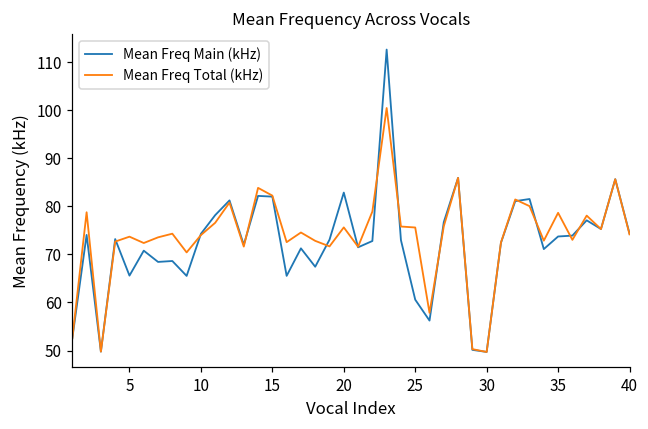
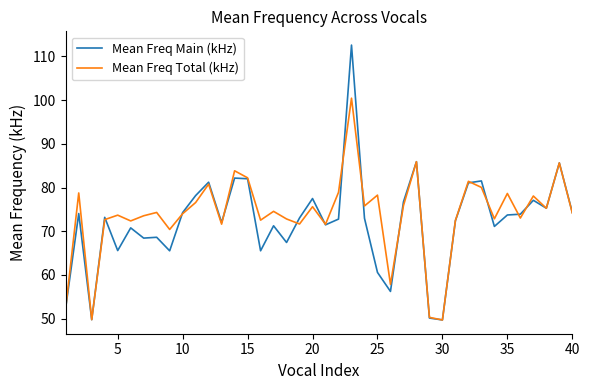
  {
    "Mean Freq Main (kHz)": {
      "5": 66,
-     "20": 83,
+     "20": 77,
      "25": 61,
      "35": 74
    },
    "Mean Freq Total (kHz)": {
      "5": 74,
      "20": 76,
-     "25": 76,
+     "25": 78,
      "35": 79
    }
  }
